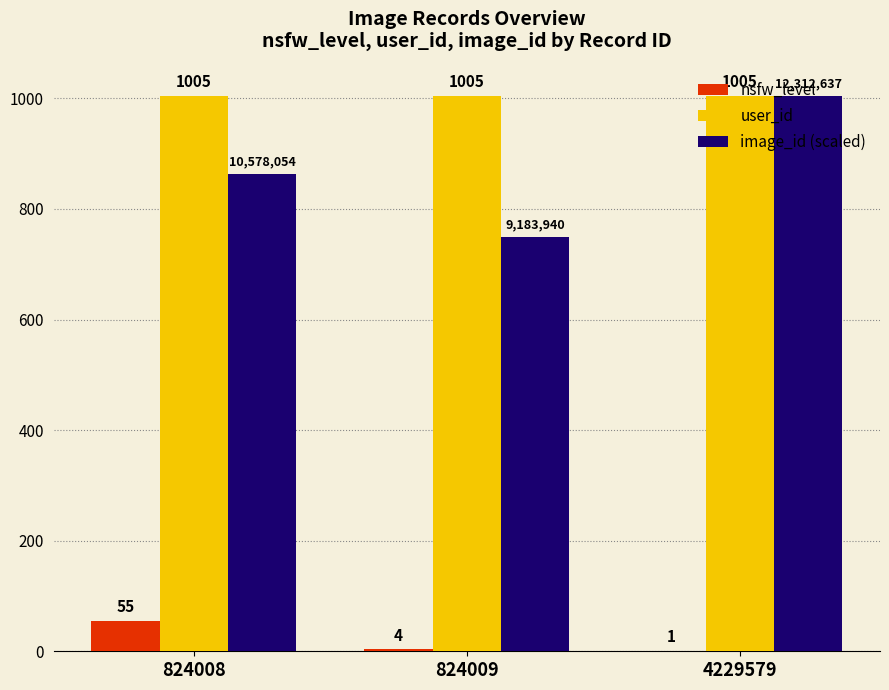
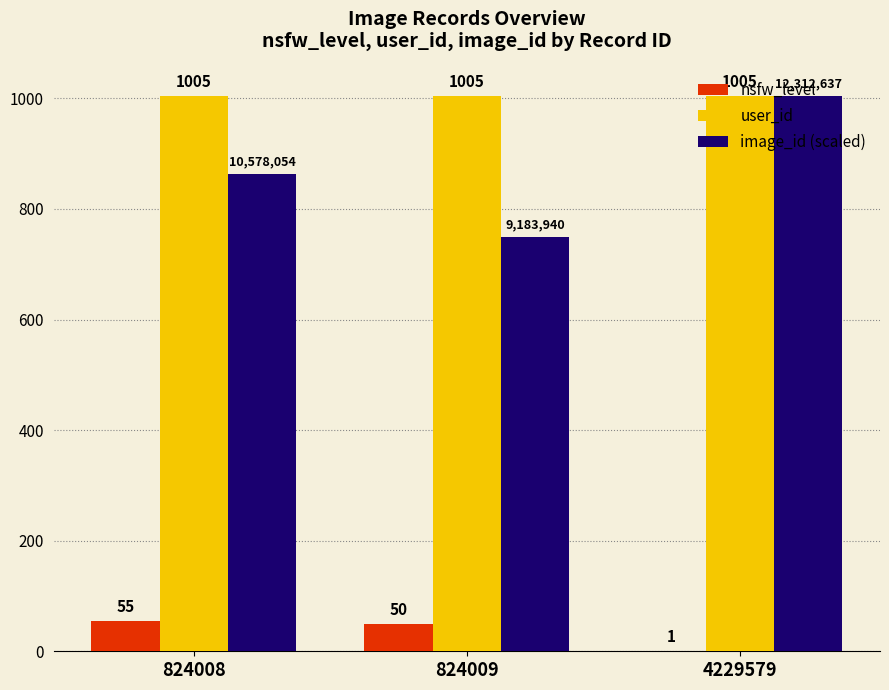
  {
    "nsfw_level": {
      "824008": 55,
-     "824009": 4,
+     "824009": 50,
      "4229579": 1
    },
    "user_id": {
      "824008": 1005,
      "824009": 1005,
      "4229579": 1005
    }
  }
